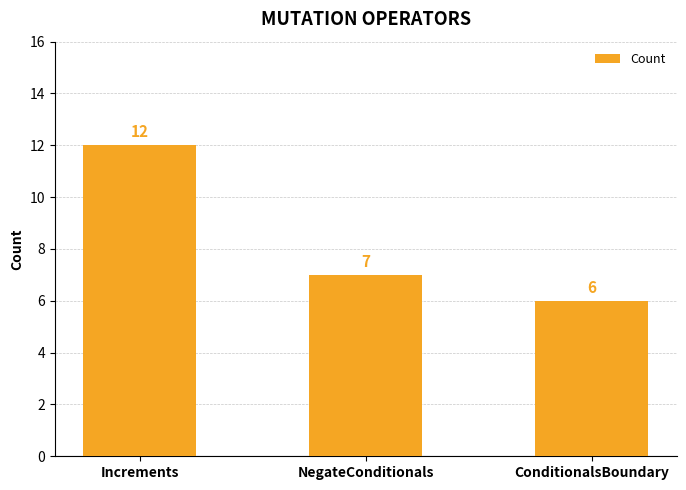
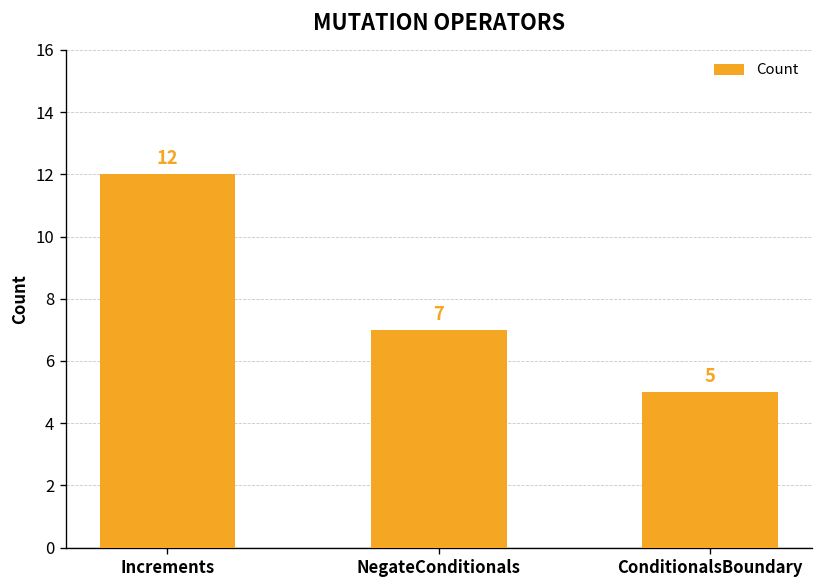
  {
    "Increments": 12,
    "NegateConditionals": 7,
-   "ConditionalsBoundary": 6
+   "ConditionalsBoundary": 5
  }
